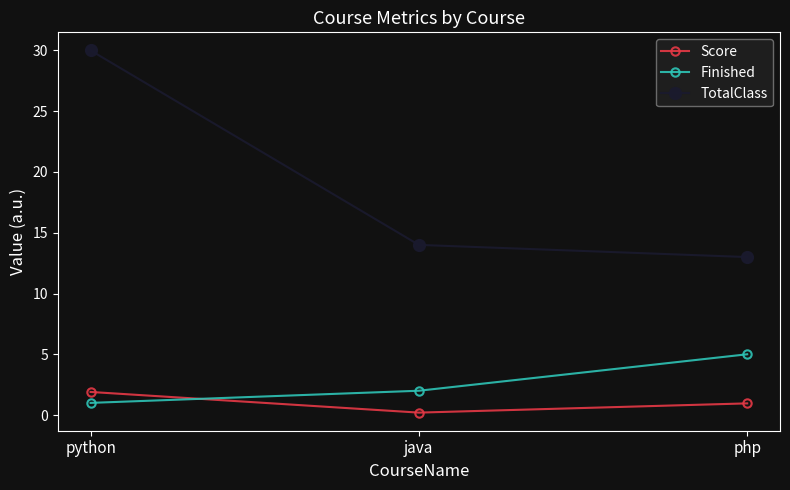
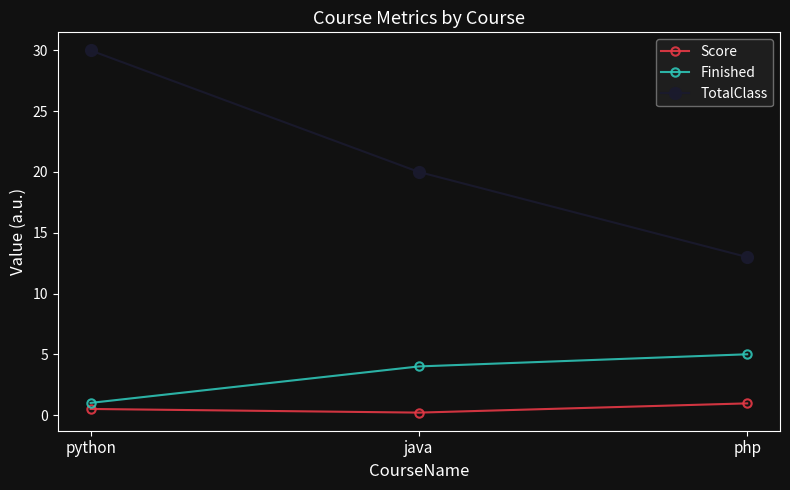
  {
    "Score": {
-     "python": 1.9,
+     "python": 0.5,
      "java": 0.2,
      "php": 1.0
    },
    "Finished": {
      "python": 1,
-     "java": 2,
+     "java": 4,
      "php": 5
    },
    "TotalClass": {
      "python": 30,
-     "java": 14,
+     "java": 20,
      "php": 13
    }
  }
